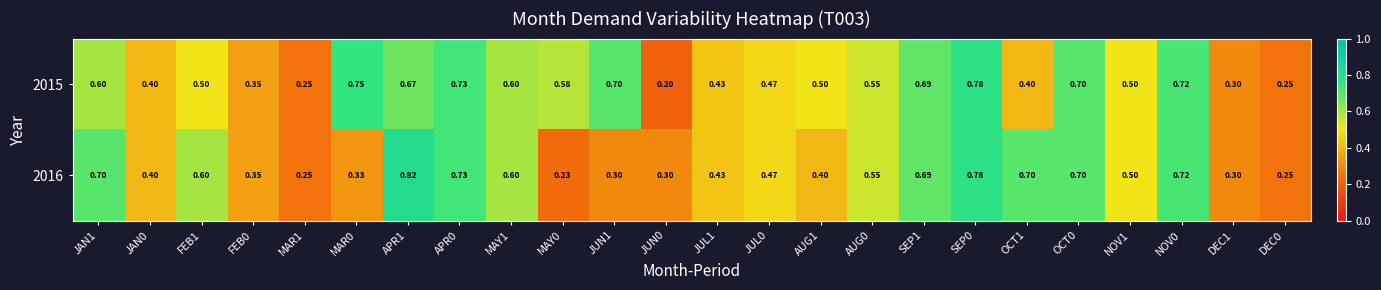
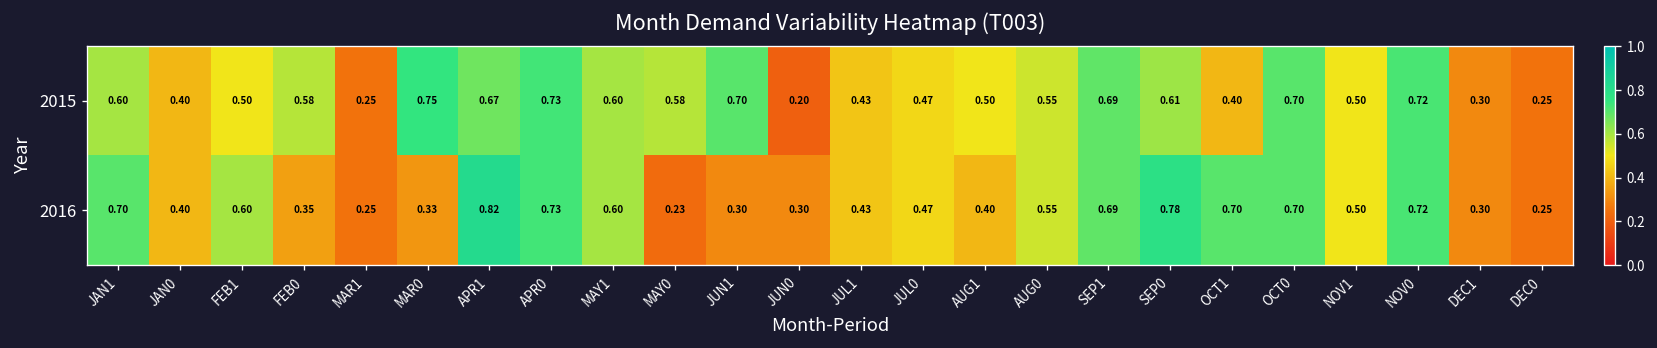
  {
    "2015": {
      "JAN1": 0.60,
      "JAN0": 0.40,
      "FEB1": 0.50,
-     "FEB0": 0.35,
+     "FEB0": 0.58,
      "MAR1": 0.25,
      "MAR0": 0.75,
      "APR1": 0.67,
      "APR0": 0.73,
      "MAY1": 0.60,
      "MAY0": 0.58,
      "JUN1": 0.70,
      "JUN0": 0.20,
      "JUL1": 0.43,
      "JUL0": 0.47,
      "AUG1": 0.50,
      "AUG0": 0.55,
      "SEP1": 0.69,
-     "SEP0": 0.78,
+     "SEP0": 0.61,
      "OCT1": 0.40,
      "OCT0": 0.70,
      "NOV1": 0.50,
      "NOV0": 0.72,
      "DEC1": 0.30,
      "DEC0": 0.25
    },
    "2016": {
      "JAN1": 0.70,
      "JAN0": 0.40,
      "FEB1": 0.60,
      "FEB0": 0.35,
      "MAR1": 0.25,
      "MAR0": 0.33,
      "APR1": 0.82,
      "APR0": 0.73,
      "MAY1": 0.60,
      "MAY0": 0.23,
      "JUN1": 0.30,
      "JUN0": 0.30,
      "JUL1": 0.43,
      "JUL0": 0.47,
      "AUG1": 0.40,
      "AUG0": 0.55,
      "SEP1": 0.69,
      "SEP0": 0.78,
      "OCT1": 0.70,
      "OCT0": 0.70,
      "NOV1": 0.50,
      "NOV0": 0.72,
      "DEC1": 0.30,
      "DEC0": 0.25
    }
  }
